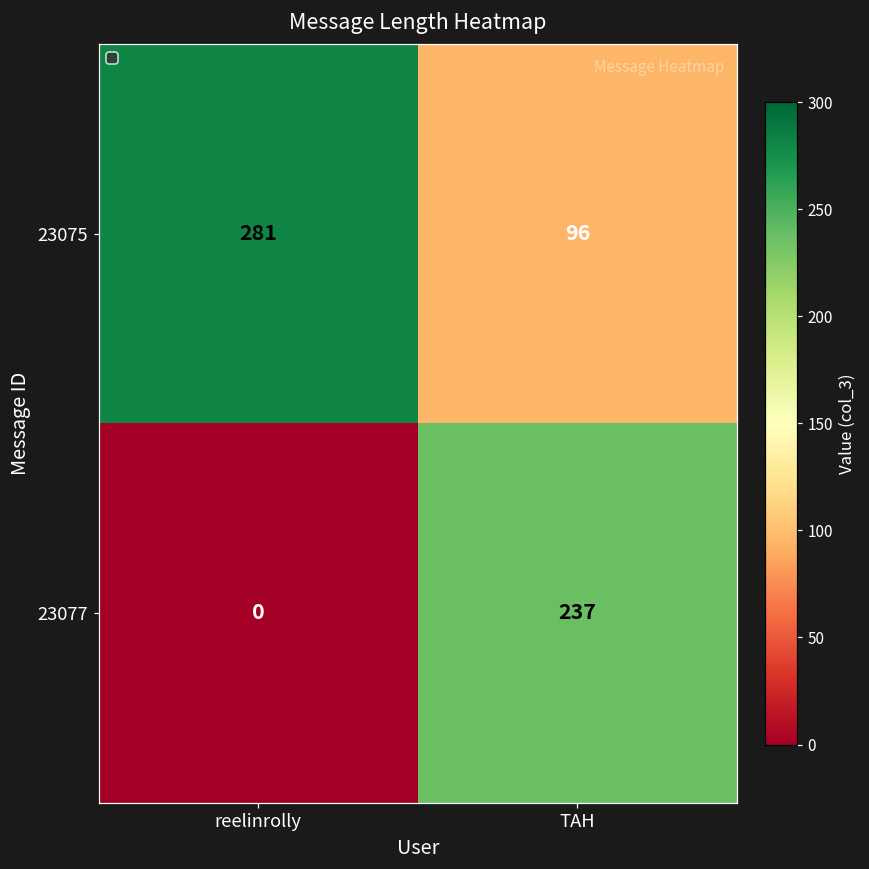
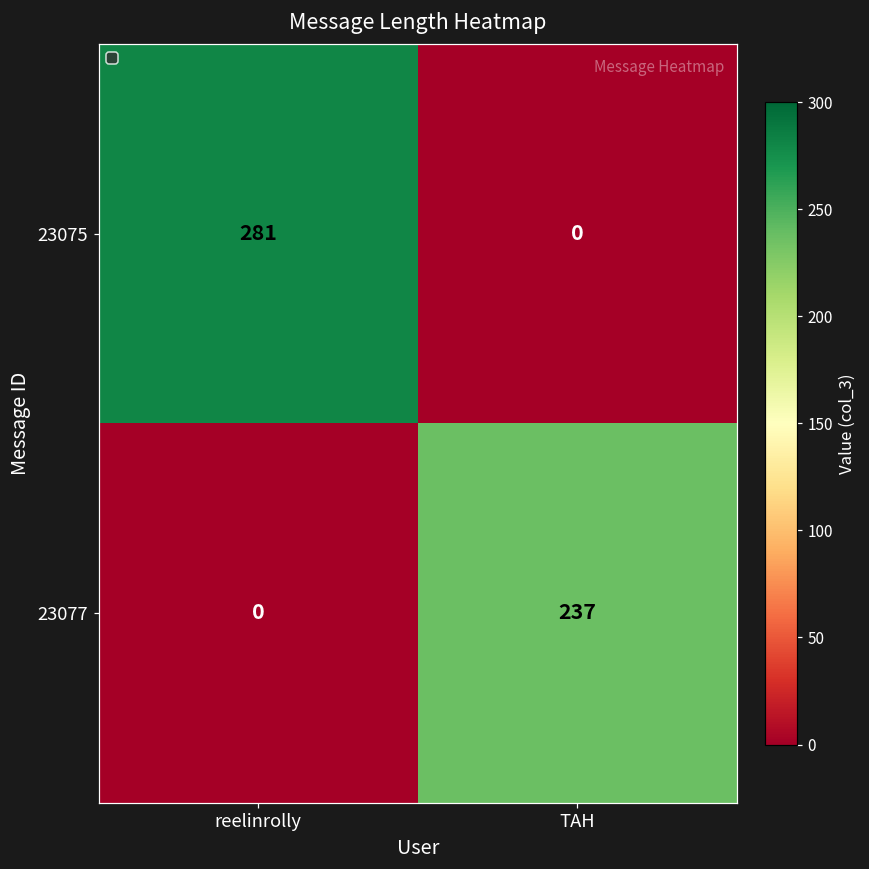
  {
    "23075": {
      "reelinrolly": 281,
-     "TAH": 96
+     "TAH": 0
    },
    "23077": {
      "reelinrolly": 0,
      "TAH": 237
    }
  }
